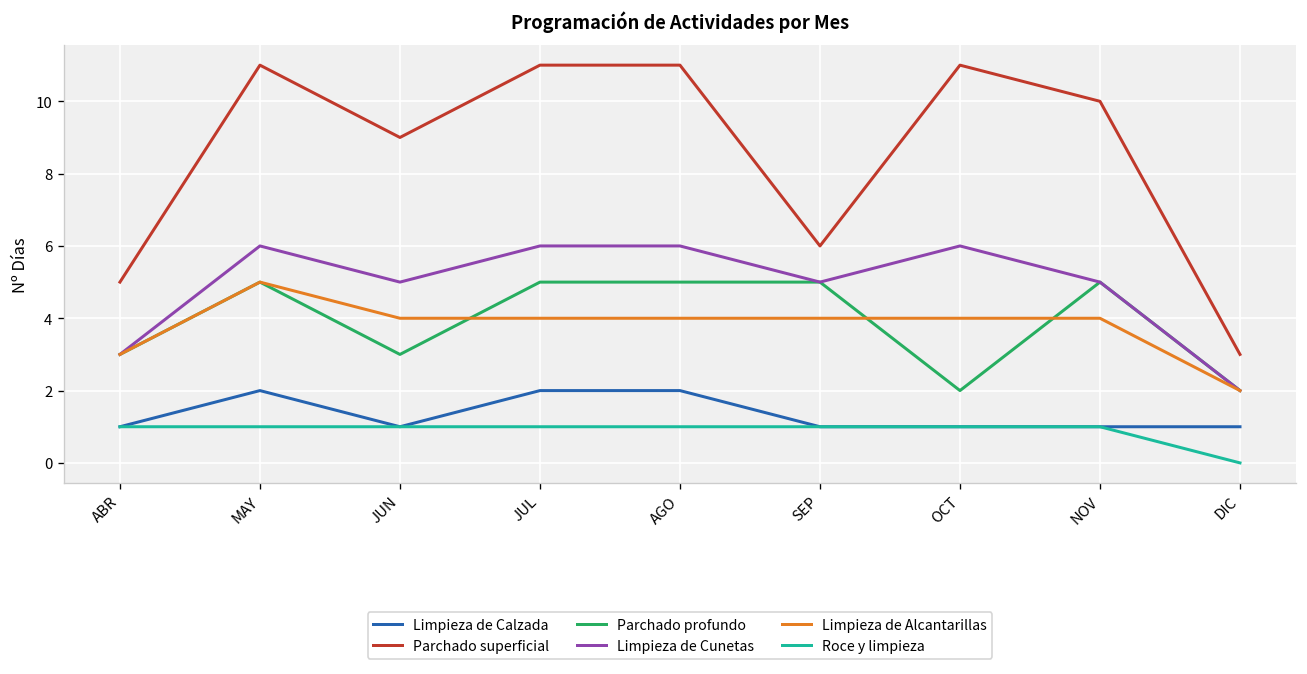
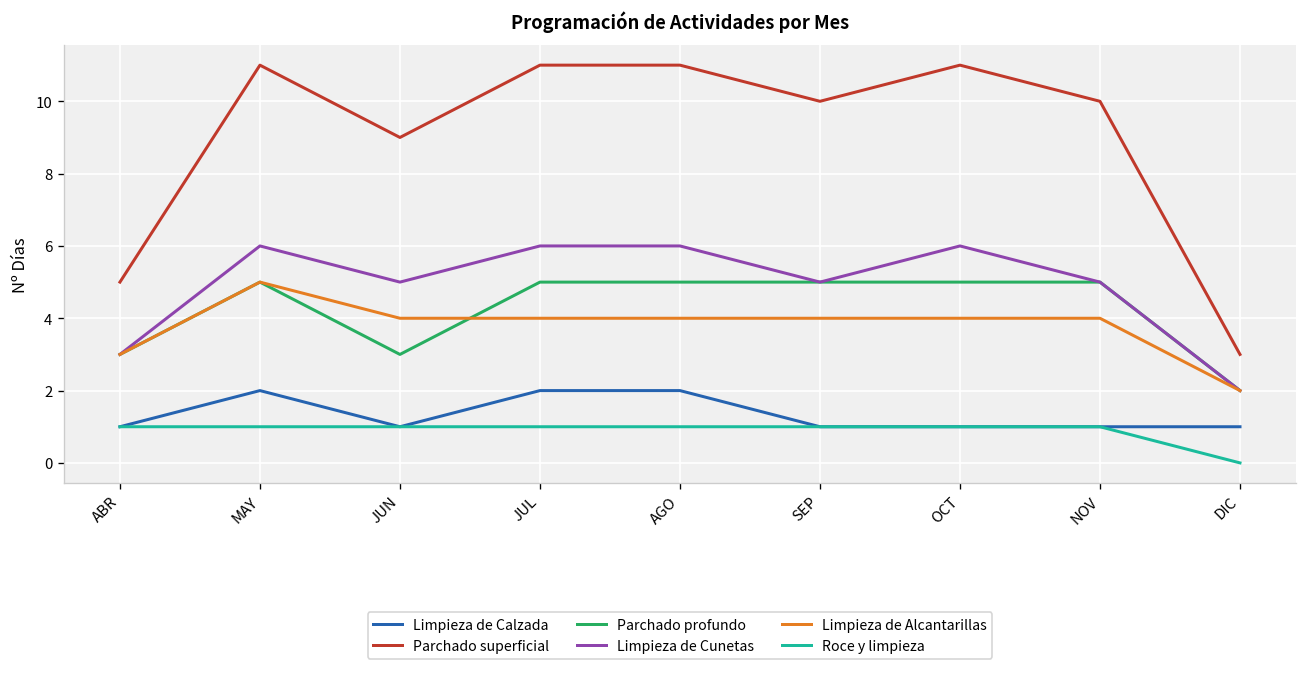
  {
    "Limpieza de Calzada": {
      "MAY": 2,
      "JUL": 2,
      "AGO": 2,
      "DIC": 1
    },
    "Parchado superficial": {
      "ABR": 5,
      "MAY": 11,
      "JUN": 9,
      "JUL": 11,
      "AGO": 11,
-     "SEP": 6,
+     "SEP": 10,
      "OCT": 11,
      "NOV": 10,
      "DIC": 3
    },
    "Parchado profundo": {
      "JUN": 3,
      "JUL": 5,
      "AGO": 5,
-     "OCT": 2
+     "OCT": 5
    },
    "Limpieza de Cunetas": {
      "MAY": 6,
      "JUN": 5,
      "JUL": 6,
      "AGO": 6,
      "OCT": 6
    },
    "Limpieza de Alcantarillas": {
      "JUN": 4,
      "JUL": 4,
      "AGO": 4,
      "SEP": 4,
      "OCT": 4,
      "NOV": 4
    },
    "Roce y limpieza": {
      "MAY": 1,
      "JUL": 1,
      "AGO": 1,
      "DIC": 0
    }
  }
